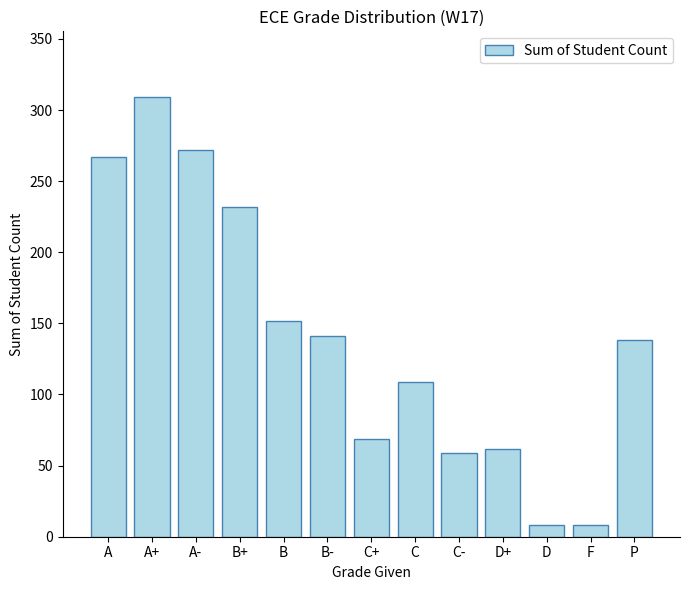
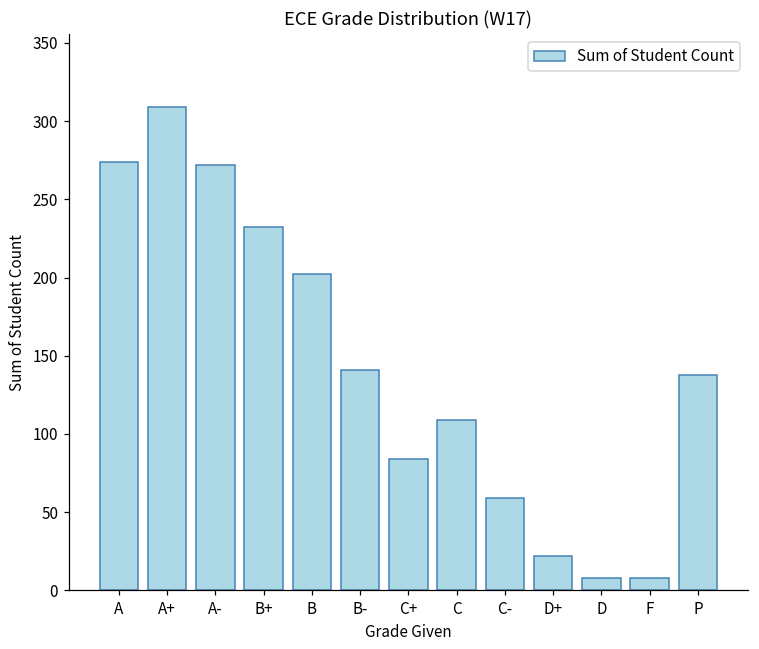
  {
-   "A": 267,
+   "A": 274,
    "A+": 309,
    "A-": 272,
    "B+": 232,
-   "B": 152,
+   "B": 202,
    "B-": 141,
-   "C+": 69,
+   "C+": 84,
    "C": 109,
    "C-": 59,
-   "D+": 62,
+   "D+": 22,
    "D": 8,
    "F": 8,
    "P": 138
  }
